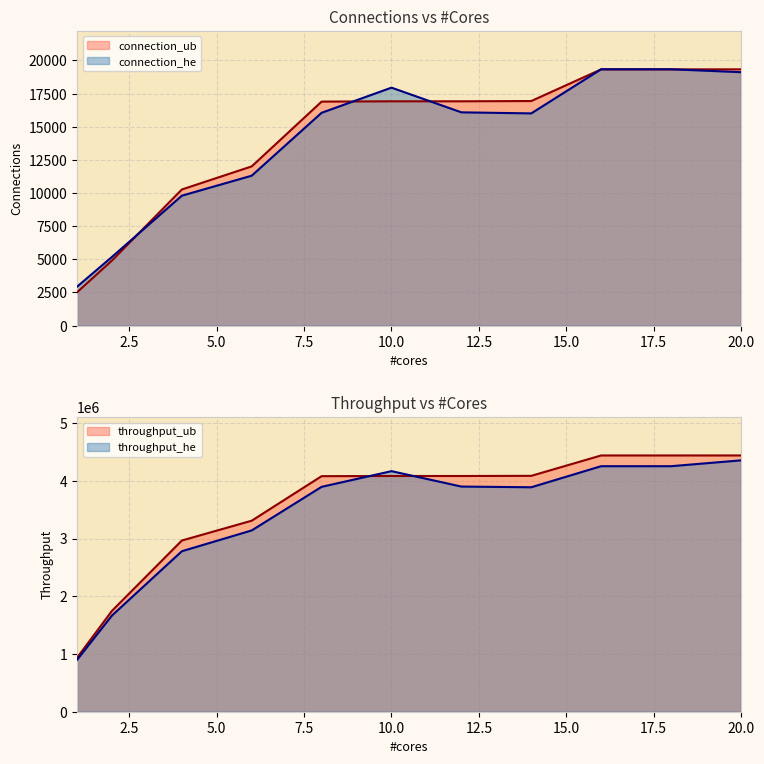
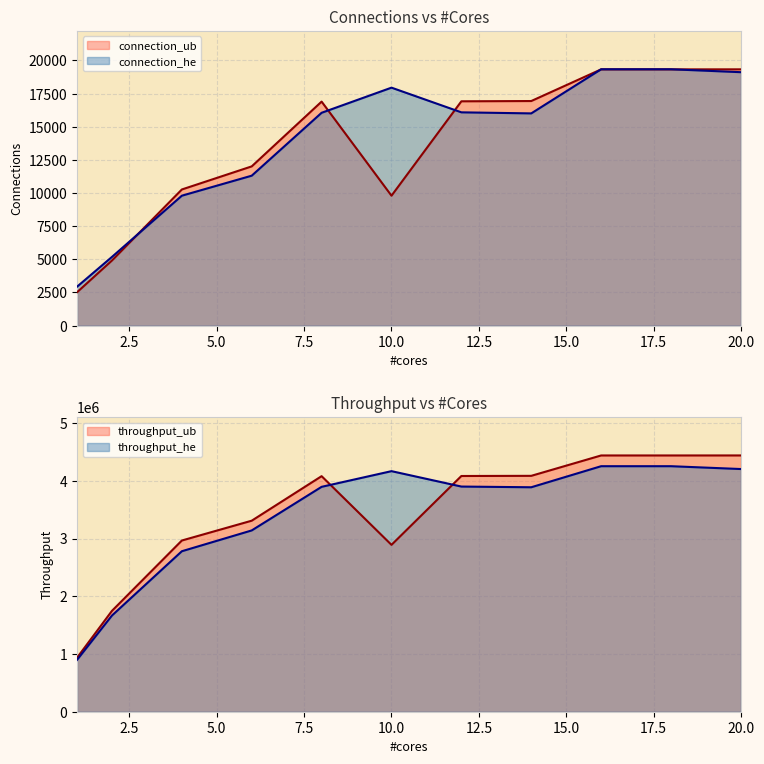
  {
    "Connections vs #Cores": {
      "connection_ub": {
-       "10.0": 16900,
+       "10.0": 9800,
        "20.0": 19300
      },
      "connection_he": {
        "10.0": 17900,
        "20.0": 19100
      }
    },
    "Throughput vs #Cores": {
      "throughput_ub": {
-       "10.0": 4100000,
+       "10.0": 2900000,
        "20.0": 4400000
      },
      "throughput_he": {
        "10.0": 4200000,
-       "20.0": 4400000
+       "20.0": 4200000
      }
    }
  }
